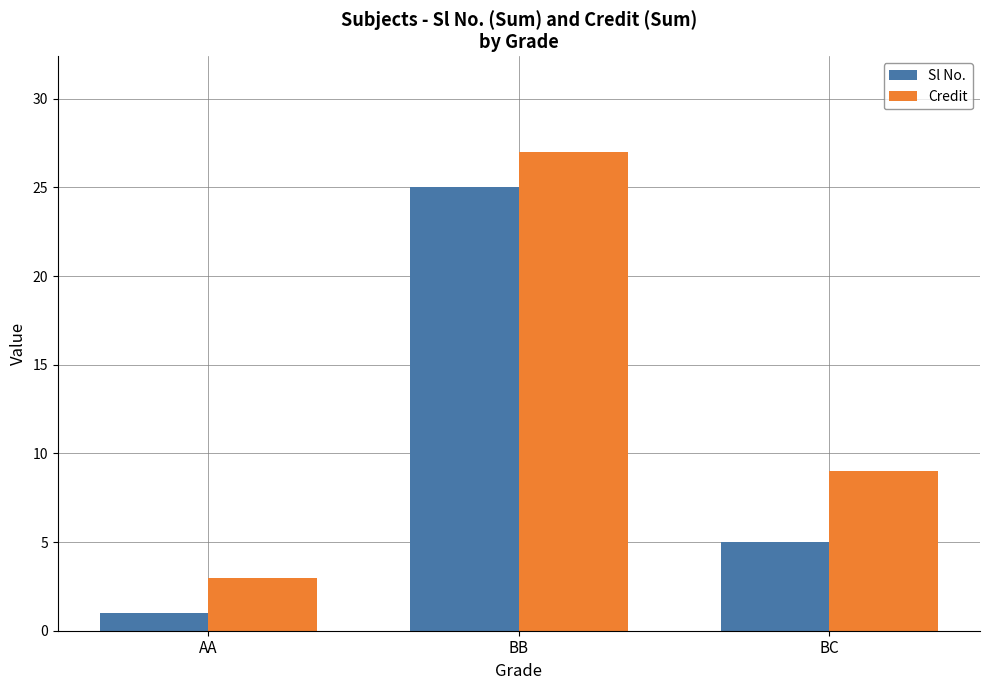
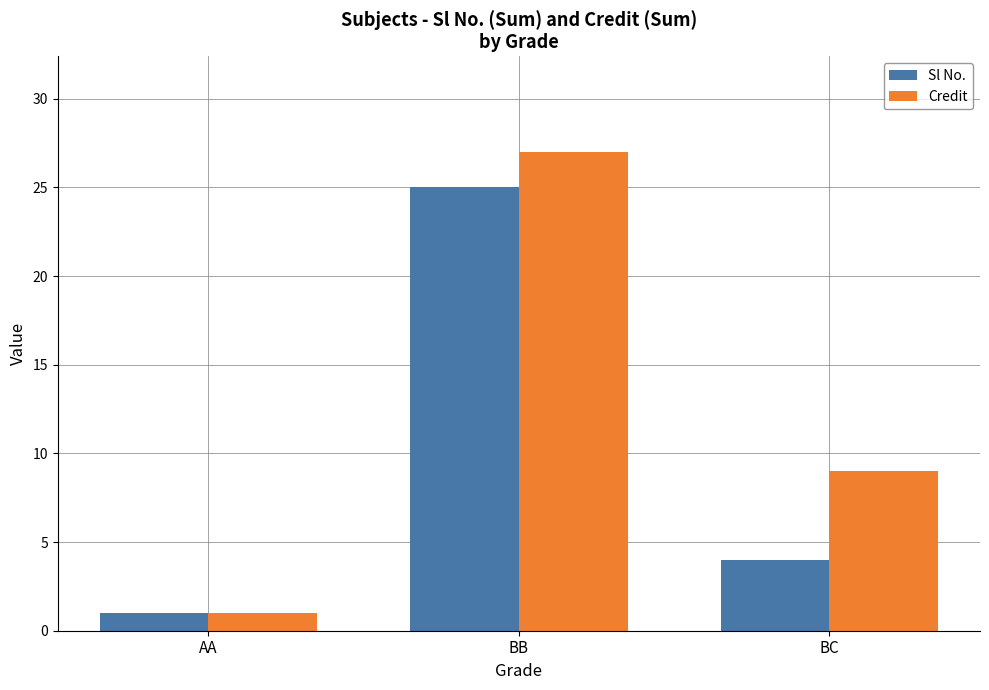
  {
    "Sl No.": {
      "AA": 1,
      "BB": 25,
-     "BC": 5
+     "BC": 4
    },
    "Credit": {
-     "AA": 3,
+     "AA": 1,
      "BB": 27,
      "BC": 9
    }
  }
